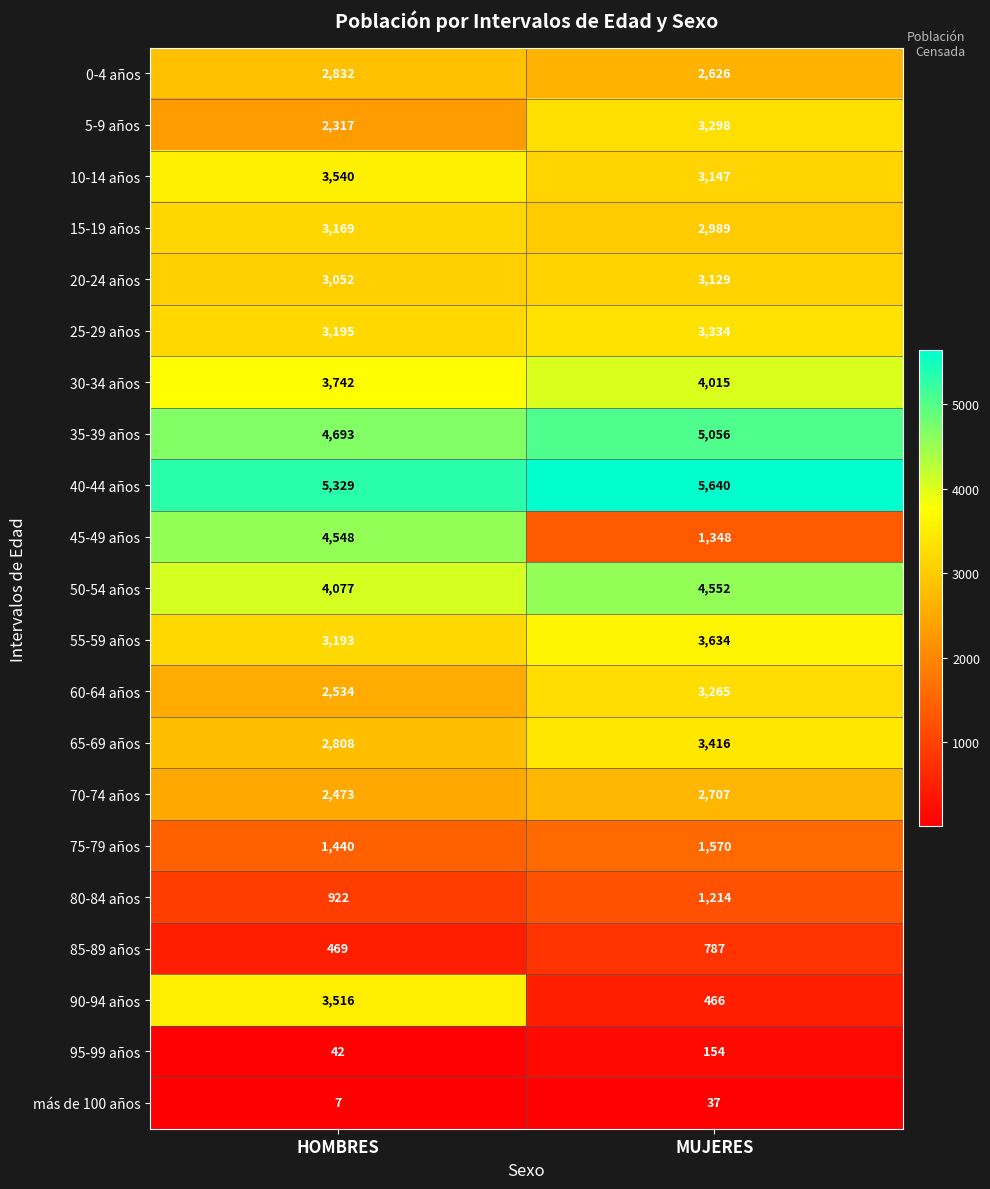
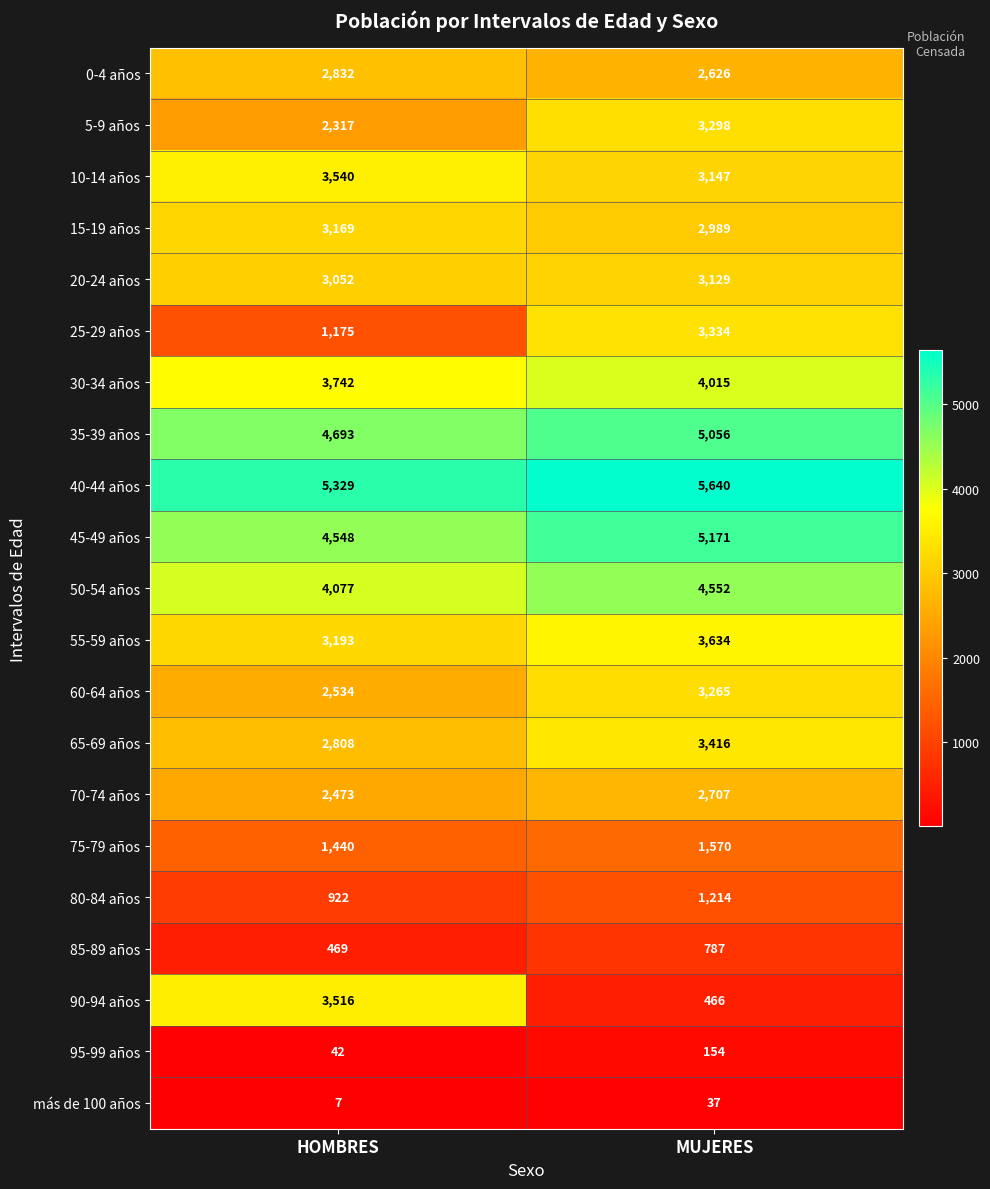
  {
    "0-4 años": {
      "HOMBRES": "2,832",
      "MUJERES": "2,626"
    },
    "5-9 años": {
      "HOMBRES": "2,317",
      "MUJERES": "3,298"
    },
    "10-14 años": {
      "HOMBRES": "3,540",
      "MUJERES": "3,147"
    },
    "15-19 años": {
      "HOMBRES": "3,169",
      "MUJERES": "2,989"
    },
    "20-24 años": {
      "HOMBRES": "3,052",
      "MUJERES": "3,129"
    },
    "25-29 años": {
-     "HOMBRES": "3,195",
+     "HOMBRES": "1,175",
      "MUJERES": "3,334"
    },
    "30-34 años": {
      "HOMBRES": "3,742",
      "MUJERES": "4,015"
    },
    "35-39 años": {
      "HOMBRES": "4,693",
      "MUJERES": "5,056"
    },
    "40-44 años": {
      "HOMBRES": "5,329",
      "MUJERES": "5,640"
    },
    "45-49 años": {
      "HOMBRES": "4,548",
-     "MUJERES": "1,348"
+     "MUJERES": "5,171"
    },
    "50-54 años": {
      "HOMBRES": "4,077",
      "MUJERES": "4,552"
    },
    "55-59 años": {
      "HOMBRES": "3,193",
      "MUJERES": "3,634"
    },
    "60-64 años": {
      "HOMBRES": "2,534",
      "MUJERES": "3,265"
    },
    "65-69 años": {
      "HOMBRES": "2,808",
      "MUJERES": "3,416"
    },
    "70-74 años": {
      "HOMBRES": "2,473",
      "MUJERES": "2,707"
    },
    "75-79 años": {
      "HOMBRES": "1,440",
      "MUJERES": "1,570"
    },
    "80-84 años": {
      "HOMBRES": "922",
      "MUJERES": "1,214"
    },
    "85-89 años": {
      "HOMBRES": "469",
      "MUJERES": "787"
    },
    "90-94 años": {
      "HOMBRES": "3,516",
      "MUJERES": "466"
    },
    "95-99 años": {
      "HOMBRES": "42",
      "MUJERES": "154"
    },
    "más de 100 años": {
      "HOMBRES": "7",
      "MUJERES": "37"
    }
  }
